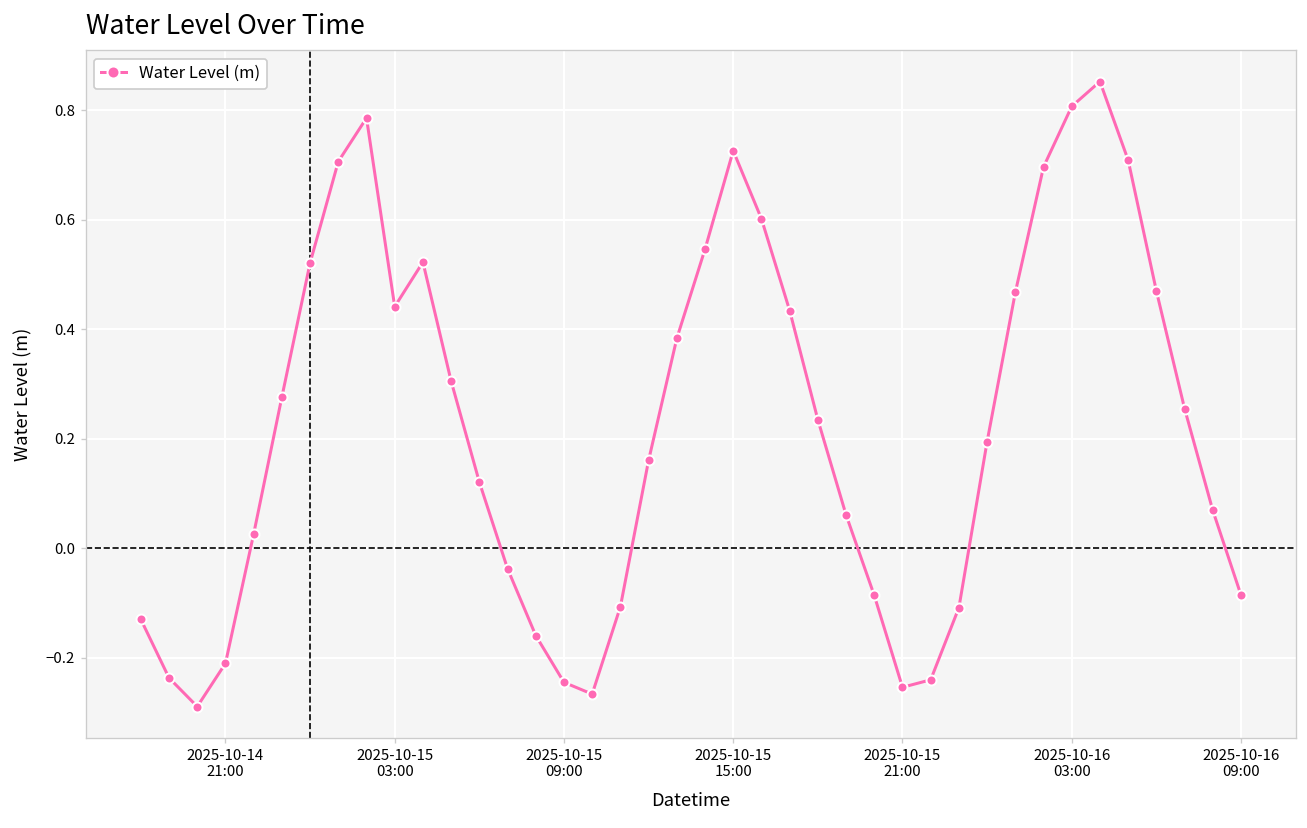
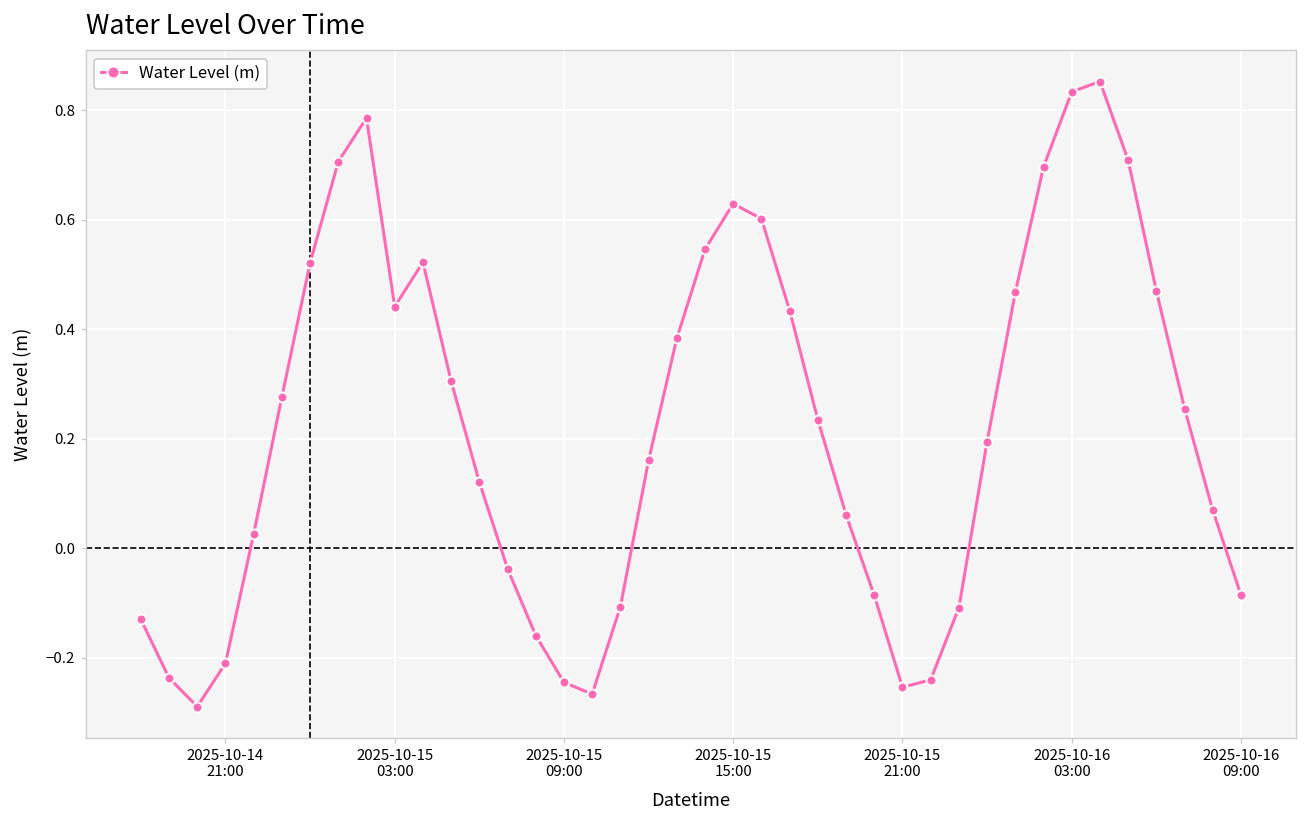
  {
    "2025-10-14 21:00": -0.21,
    "2025-10-15 03:00": 0.44,
    "2025-10-15 09:00": -0.24,
-   "2025-10-15 15:00": 0.73,
+   "2025-10-15 15:00": 0.63,
    "2025-10-15 21:00": -0.25,
-   "2025-10-16 03:00": 0.81,
+   "2025-10-16 03:00": 0.83,
    "2025-10-16 09:00": -0.09
  }
